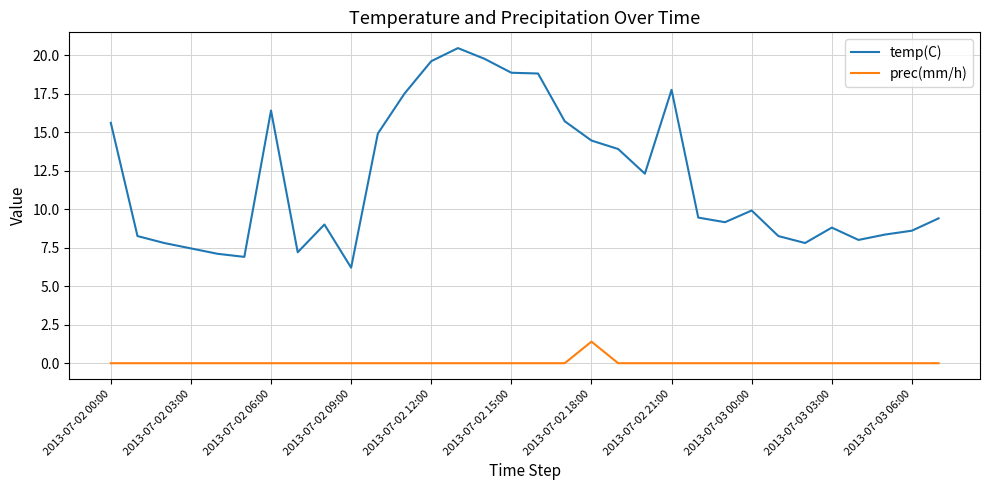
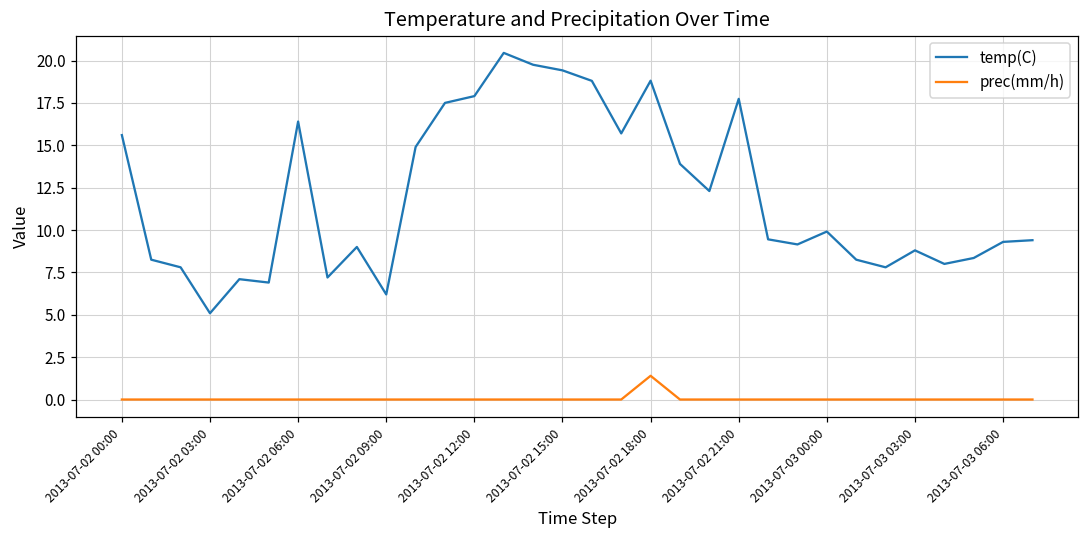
  {
    "temp(C)": {
      "2013-07-02 00:00": 15.6,
-     "2013-07-02 03:00": 7.5,
+     "2013-07-02 03:00": 5.1,
      "2013-07-02 06:00": 16.4,
      "2013-07-02 09:00": 6.2,
-     "2013-07-02 12:00": 19.6,
-     "2013-07-02 15:00": 18.9,
-     "2013-07-02 18:00": 14.5,
+     "2013-07-02 12:00": 17.9,
+     "2013-07-02 15:00": 19.4,
+     "2013-07-02 18:00": 18.8,
      "2013-07-02 21:00": 17.7,
      "2013-07-03 00:00": 9.9,
      "2013-07-03 03:00": 8.8,
-     "2013-07-03 06:00": 8.6
+     "2013-07-03 06:00": 9.3
    },
    "prec(mm/h)": {
      "2013-07-02 00:00": 0.0,
      "2013-07-02 03:00": 0.0,
      "2013-07-02 06:00": 0.0,
      "2013-07-02 09:00": 0.0,
      "2013-07-02 12:00": 0.0,
      "2013-07-02 15:00": 0.0,
      "2013-07-02 18:00": 1.4,
      "2013-07-02 21:00": 0.0,
      "2013-07-03 00:00": 0.0,
      "2013-07-03 03:00": 0.0,
      "2013-07-03 06:00": 0.0
    }
  }
